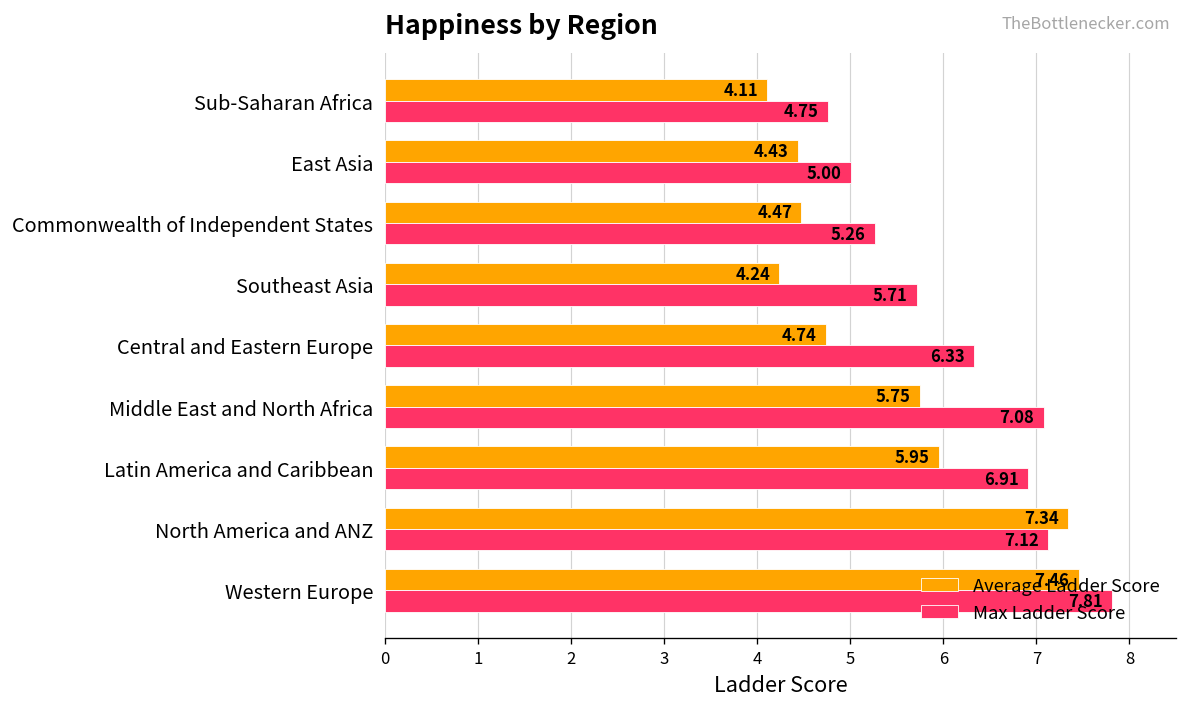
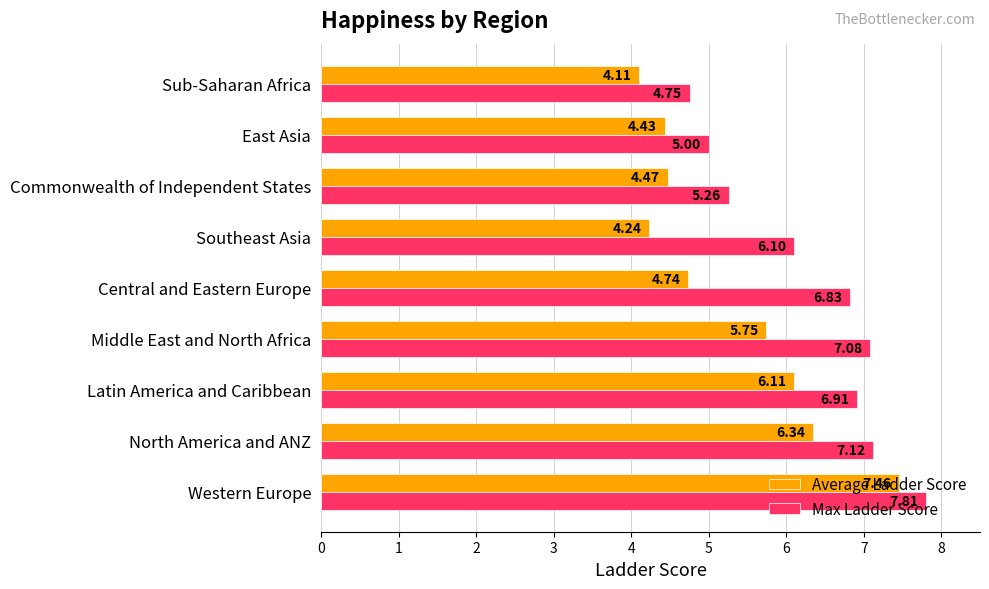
  {
    "Average Ladder Score": {
      "Sub-Saharan Africa": 4.11,
      "East Asia": 4.43,
      "Commonwealth of Independent States": 4.47,
      "Southeast Asia": 4.24,
      "Central and Eastern Europe": 4.74,
      "Middle East and North Africa": 5.75,
-     "Latin America and Caribbean": 5.95,
-     "North America and ANZ": 7.34,
+     "Latin America and Caribbean": 6.11,
+     "North America and ANZ": 6.34,
      "Western Europe": 7.46
    },
    "Max Ladder Score": {
      "Sub-Saharan Africa": 4.75,
      "East Asia": 5.00,
      "Commonwealth of Independent States": 5.26,
-     "Southeast Asia": 5.71,
-     "Central and Eastern Europe": 6.33,
+     "Southeast Asia": 6.10,
+     "Central and Eastern Europe": 6.83,
      "Middle East and North Africa": 7.08,
      "Latin America and Caribbean": 6.91,
      "North America and ANZ": 7.12,
      "Western Europe": 7.81
    }
  }
